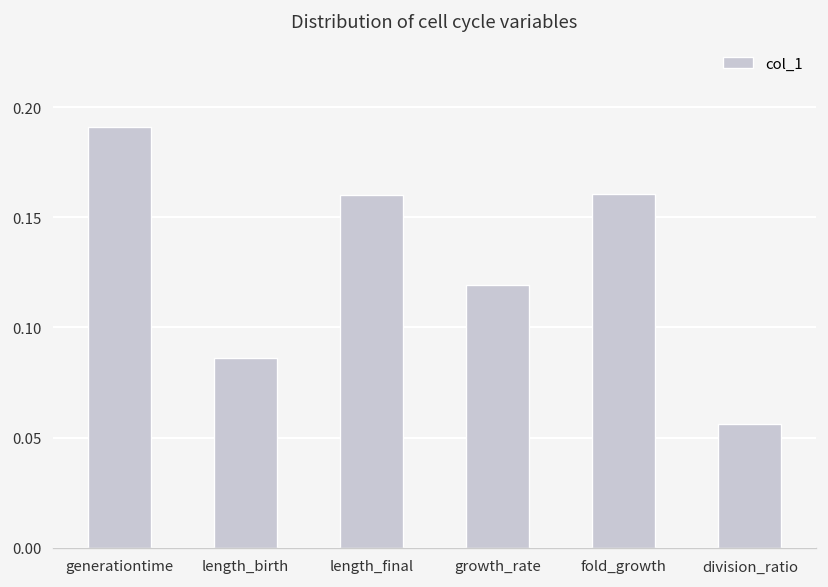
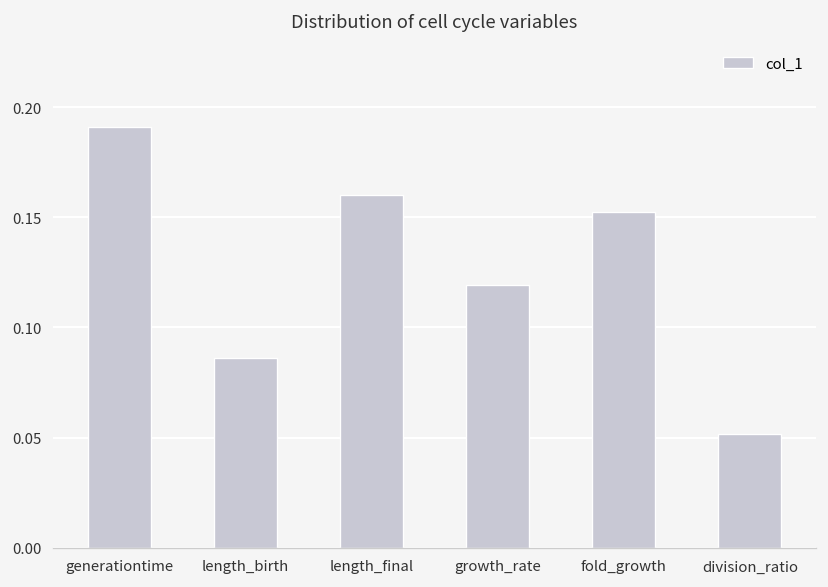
  {
    "generationtime": 0.191,
    "length_birth": 0.086,
    "length_final": 0.160,
    "growth_rate": 0.119,
-   "fold_growth": 0.161,
-   "division_ratio": 0.056
+   "fold_growth": 0.152,
+   "division_ratio": 0.052
  }
